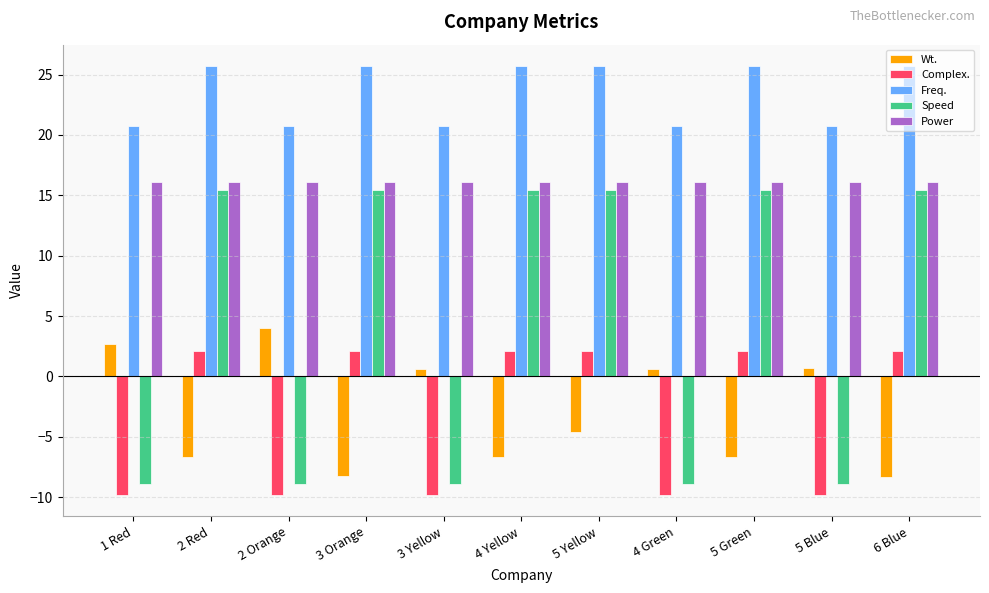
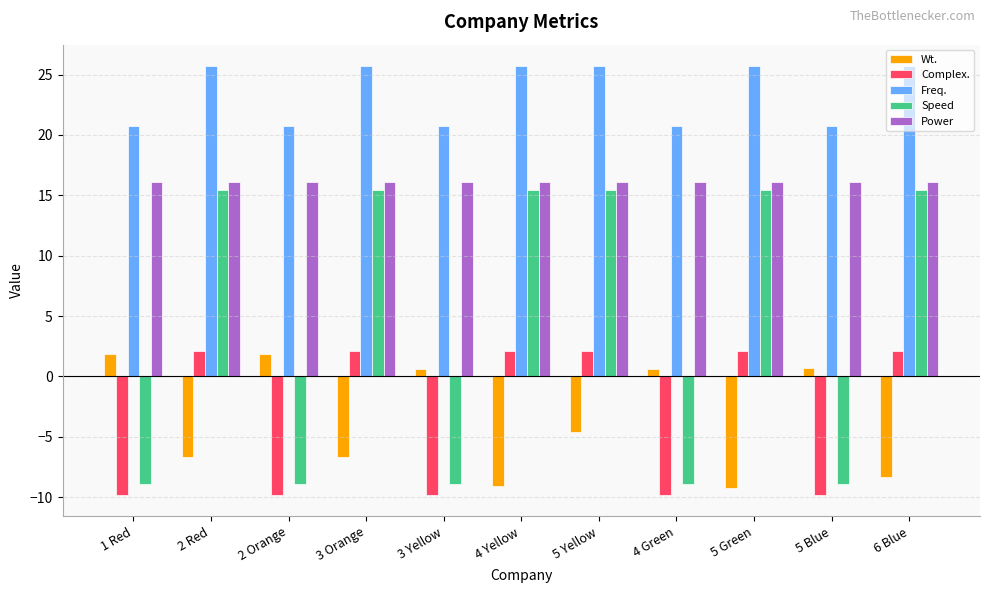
  {
    "Wt.": {
-     "1 Red": 2.7,
+     "1 Red": 1.9,
      "2 Red": -6.7,
-     "2 Orange": 4.0,
-     "3 Orange": -8.2,
+     "2 Orange": 1.9,
+     "3 Orange": -6.7,
      "3 Yellow": 0.6,
-     "4 Yellow": -6.7,
+     "4 Yellow": -9.1,
      "5 Yellow": -4.6,
      "4 Green": 0.6,
-     "5 Green": -6.7,
+     "5 Green": -9.2,
      "5 Blue": 0.7,
      "6 Blue": -8.3
    },
    "Complex.": {
      "1 Red": -9.8,
      "2 Red": 2.1,
      "2 Orange": -9.8,
      "3 Orange": 2.1,
      "3 Yellow": -9.8,
      "4 Yellow": 2.1,
      "5 Yellow": 2.1,
      "4 Green": -9.8,
      "5 Green": 2.1,
      "5 Blue": -9.8,
      "6 Blue": 2.1
    },
    "Freq.": {
      "1 Red": 20.7,
      "2 Red": 25.7,
      "2 Orange": 20.7,
      "3 Orange": 25.7,
      "3 Yellow": 20.7,
      "4 Yellow": 25.7,
      "5 Yellow": 25.7,
      "4 Green": 20.7,
      "5 Green": 25.7,
      "5 Blue": 20.7
    },
    "Speed": {
      "1 Red": -8.9,
      "2 Red": 15.4,
      "2 Orange": -8.9,
      "3 Orange": 15.4,
      "3 Yellow": -8.9,
      "4 Yellow": 15.4,
      "5 Yellow": 15.4,
      "4 Green": -8.9,
      "5 Green": 15.4,
      "5 Blue": -8.9,
      "6 Blue": 15.4
    },
    "Power": {
      "1 Red": 16.1,
      "2 Red": 16.1,
      "2 Orange": 16.1,
      "3 Orange": 16.1,
      "3 Yellow": 16.1,
      "4 Yellow": 16.1,
      "5 Yellow": 16.1,
      "4 Green": 16.1,
      "5 Green": 16.1,
      "5 Blue": 16.1,
      "6 Blue": 16.1
    }
  }
